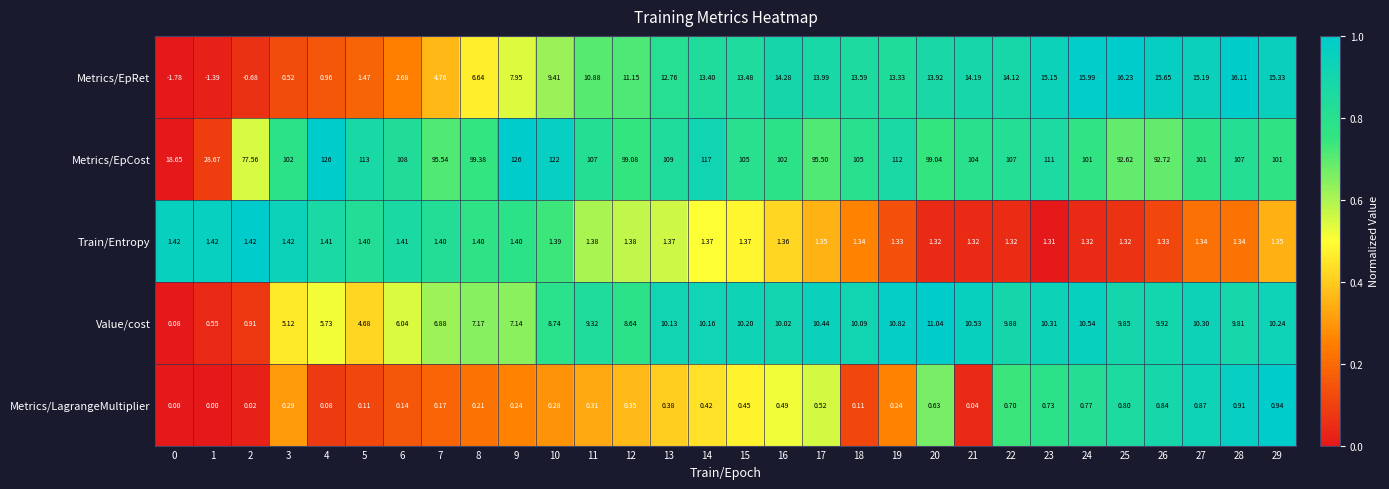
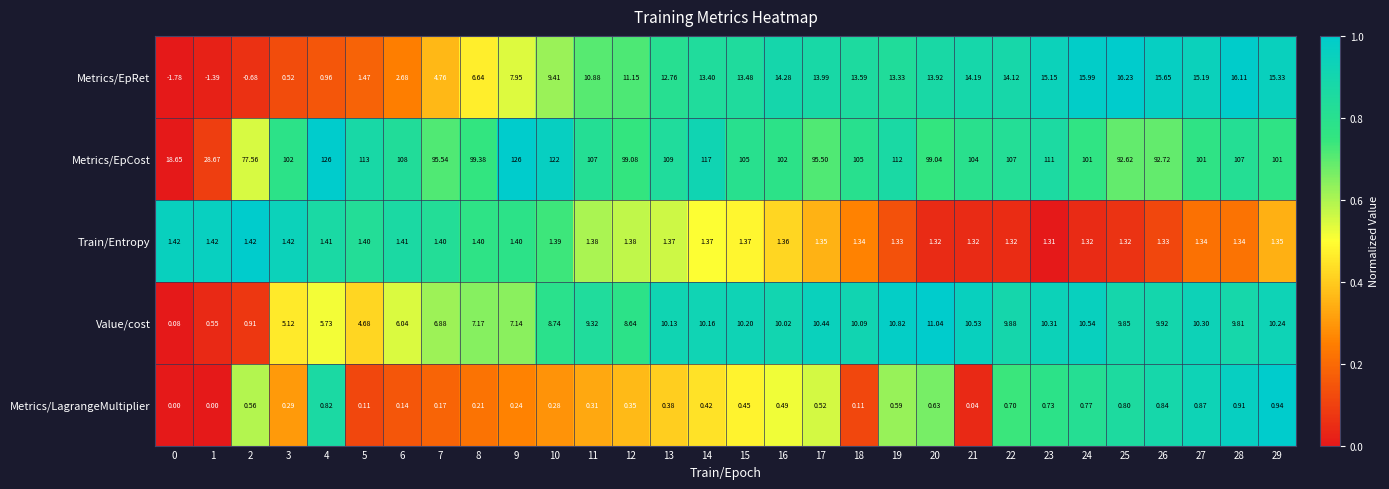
  {
    "Metrics/EpRet": {
      "0": -1.78,
      "1": -1.39,
      "2": -0.68,
      "3": 0.52,
      "4": 0.96,
      "5": 1.47,
      "6": 2.68,
      "7": 4.76,
      "8": 6.64,
      "9": 7.95,
      "10": 9.41,
      "11": 10.88,
      "12": 11.15,
      "13": 12.76,
      "14": 13.40,
      "15": 13.48,
      "16": 14.28,
      "17": 13.99,
      "18": 13.59,
      "19": 13.33,
      "20": 13.92,
      "21": 14.19,
      "22": 14.12,
      "23": 15.15,
      "24": 15.99,
      "25": 16.23,
      "26": 15.65,
      "27": 15.19,
      "28": 16.11,
      "29": 15.33
    },
    "Metrics/EpCost": {
      "0": 18.65,
      "1": 28.67,
      "2": 77.56,
      "3": 102,
      "4": 126,
      "5": 113,
      "6": 108,
      "7": 95.54,
      "8": 99.38,
      "9": 126,
      "10": 122,
      "11": 107,
      "12": 99.08,
      "13": 109,
      "14": 117,
      "15": 105,
      "16": 102,
      "17": 95.50,
      "18": 105,
      "19": 112,
      "20": 99.04,
      "21": 104,
      "22": 107,
      "23": 111,
      "24": 101,
      "25": 92.62,
      "26": 92.72,
      "27": 101,
      "28": 107,
      "29": 101
    },
    "Train/Entropy": {
      "0": 1.42,
      "1": 1.42,
      "2": 1.42,
      "3": 1.42,
      "4": 1.41,
      "5": 1.40,
      "6": 1.41,
      "7": 1.40,
      "8": 1.40,
      "9": 1.40,
      "10": 1.39,
      "11": 1.38,
      "12": 1.38,
      "13": 1.37,
      "14": 1.37,
      "15": 1.37,
      "16": 1.36,
      "17": 1.35,
      "18": 1.34,
      "19": 1.33,
      "20": 1.32,
      "21": 1.32,
      "22": 1.32,
      "23": 1.31,
      "24": 1.32,
      "25": 1.32,
      "26": 1.33,
      "27": 1.34,
      "28": 1.34,
      "29": 1.35
    },
    "Value/cost": {
      "0": 0.08,
      "1": 0.55,
      "2": 0.91,
      "3": 5.12,
      "4": 5.73,
      "5": 4.68,
      "6": 6.04,
      "7": 6.88,
      "8": 7.17,
      "9": 7.14,
      "10": 8.74,
      "11": 9.32,
      "12": 8.64,
      "13": 10.13,
      "14": 10.16,
      "15": 10.20,
      "16": 10.02,
      "17": 10.44,
      "18": 10.09,
      "19": 10.82,
      "20": 11.04,
      "21": 10.53,
      "22": 9.88,
      "23": 10.31,
      "24": 10.54,
      "25": 9.85,
      "26": 9.92,
      "27": 10.30,
      "28": 9.81,
      "29": 10.24
    },
    "Metrics/LagrangeMultiplier": {
      "0": 0.00,
      "1": 0.00,
-     "2": 0.02,
+     "2": 0.56,
      "3": 0.29,
-     "4": 0.08,
+     "4": 0.82,
      "5": 0.11,
      "6": 0.14,
      "7": 0.17,
      "8": 0.21,
      "9": 0.24,
      "10": 0.28,
      "11": 0.31,
      "12": 0.35,
      "13": 0.38,
      "14": 0.42,
      "15": 0.45,
      "16": 0.49,
      "17": 0.52,
      "18": 0.11,
-     "19": 0.24,
+     "19": 0.59,
      "20": 0.63,
      "21": 0.04,
      "22": 0.70,
      "23": 0.73,
      "24": 0.77,
      "25": 0.80,
      "26": 0.84,
      "27": 0.87,
      "28": 0.91,
      "29": 0.94
    }
  }
